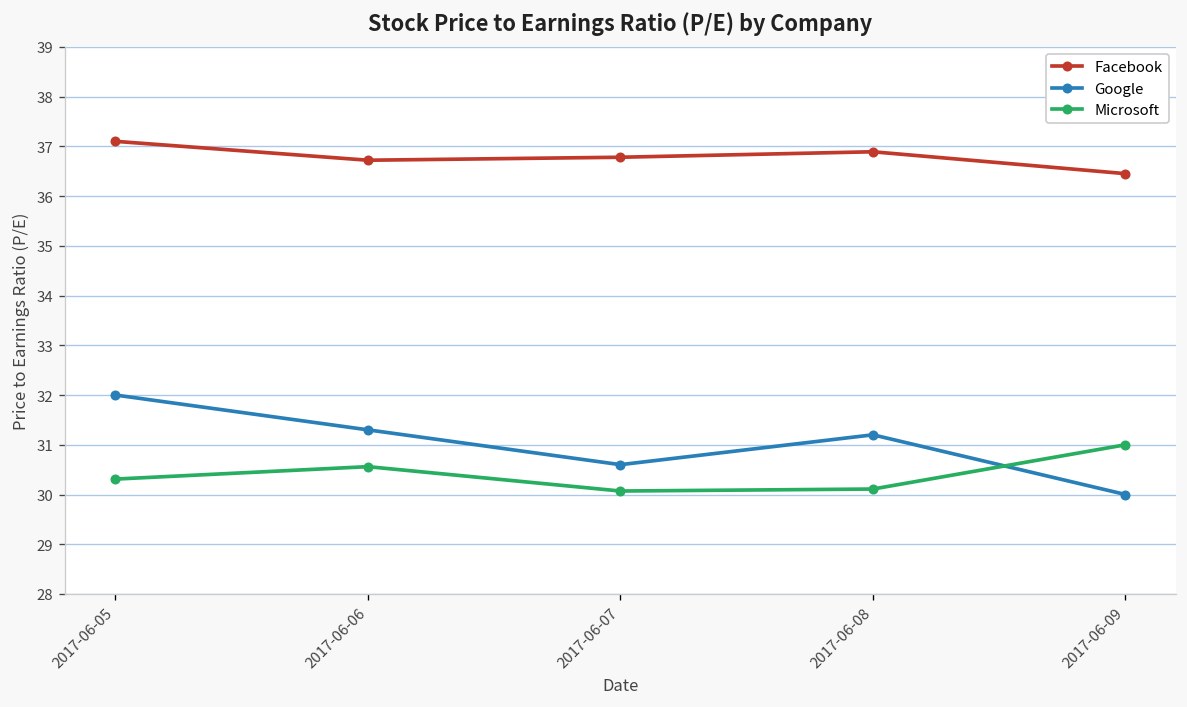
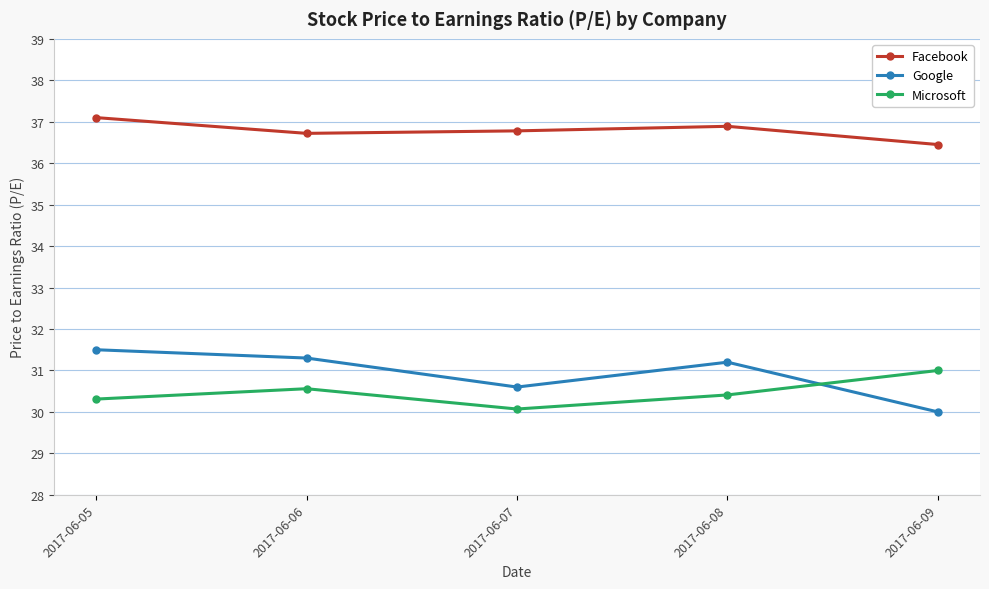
  {
    "Facebook": {
      "2017-06-05": 37.1,
      "2017-06-06": 36.7,
      "2017-06-07": 36.8,
      "2017-06-08": 36.9,
      "2017-06-09": 36.5
    },
    "Google": {
-     "2017-06-05": 32.0,
+     "2017-06-05": 31.5,
      "2017-06-06": 31.3,
      "2017-06-07": 30.6,
      "2017-06-08": 31.2,
      "2017-06-09": 30.0
    },
    "Microsoft": {
      "2017-06-05": 30.3,
      "2017-06-06": 30.6,
      "2017-06-07": 30.1,
-     "2017-06-08": 30.1,
+     "2017-06-08": 30.4,
      "2017-06-09": 31.0
    }
  }
